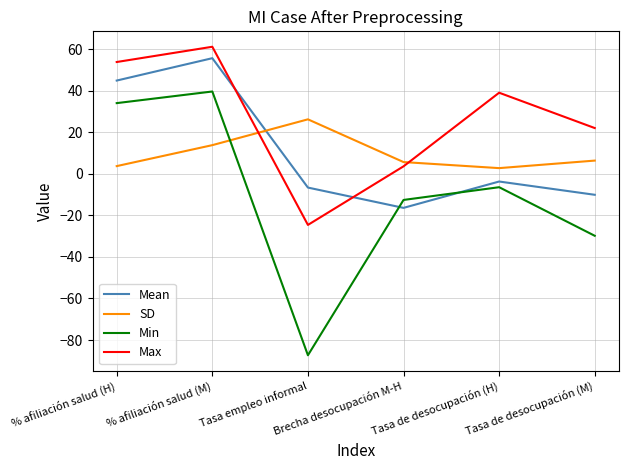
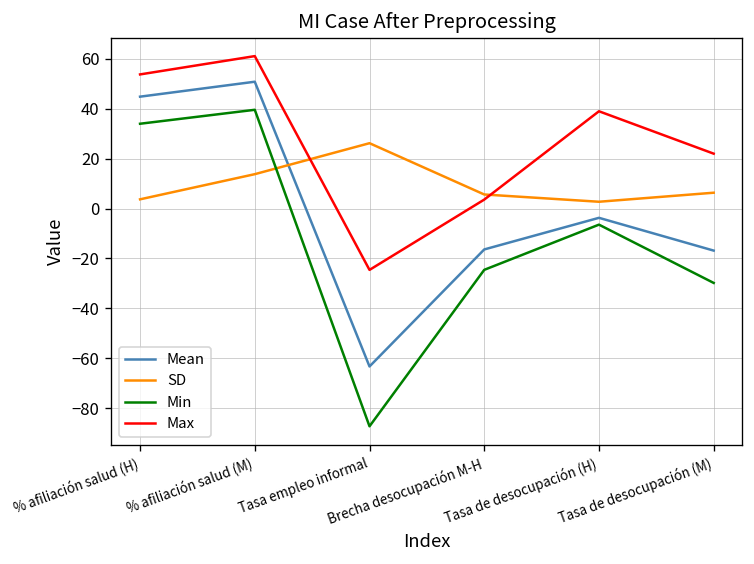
  {
    "Mean": {
      "% afiliación salud (H)": 45,
-     "% afiliación salud (M)": 56,
-     "Tasa empleo informal": -7,
+     "% afiliación salud (M)": 51,
+     "Tasa empleo informal": -63,
      "Brecha desocupación M-H": -16,
      "Tasa de desocupación (H)": -4,
-     "Tasa de desocupación (M)": -10
+     "Tasa de desocupación (M)": -17
    },
    "SD": {
      "% afiliación salud (H)": 4,
      "% afiliación salud (M)": 14,
      "Tasa empleo informal": 26,
      "Brecha desocupación M-H": 6,
      "Tasa de desocupación (H)": 3,
      "Tasa de desocupación (M)": 6
    },
    "Min": {
      "% afiliación salud (H)": 34,
      "% afiliación salud (M)": 40,
      "Tasa empleo informal": -87,
-     "Brecha desocupación M-H": -13,
+     "Brecha desocupación M-H": -25,
      "Tasa de desocupación (H)": -6,
      "Tasa de desocupación (M)": -30
    },
    "Max": {
      "% afiliación salud (H)": 54,
      "% afiliación salud (M)": 61,
      "Tasa empleo informal": -25,
      "Brecha desocupación M-H": 4,
      "Tasa de desocupación (H)": 39,
      "Tasa de desocupación (M)": 22
    }
  }
